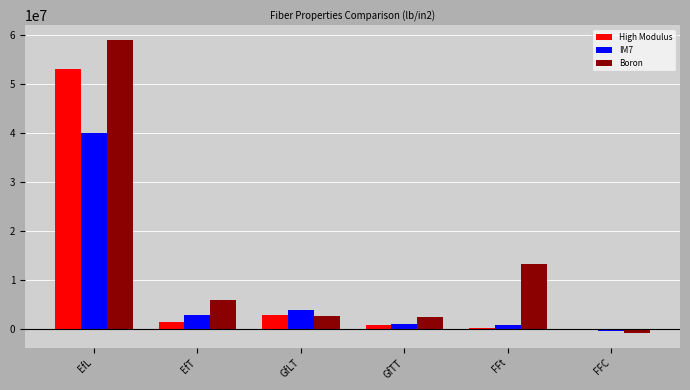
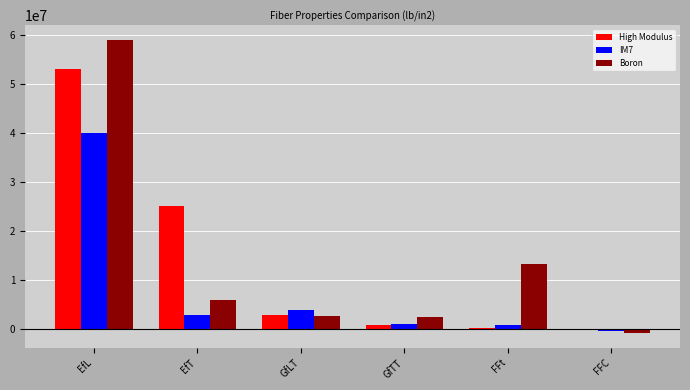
  {
    "High Modulus": {
      "EfL": 53000000,
-     "EfT": 1000000,
+     "EfT": 25000000,
      "GfLT": 3000000,
      "GfTT": 1000000
    },
    "IM7": {
      "EfL": 40000000,
      "EfT": 3000000,
      "GfLT": 4000000,
      "GfTT": 1000000,
      "FFt": 1000000
    },
    "Boron": {
      "EfL": 59000000,
      "EfT": 6000000,
      "GfLT": 3000000,
      "GfTT": 2000000,
      "FFt": 13000000,
      "FFC": -1000000
    }
  }
